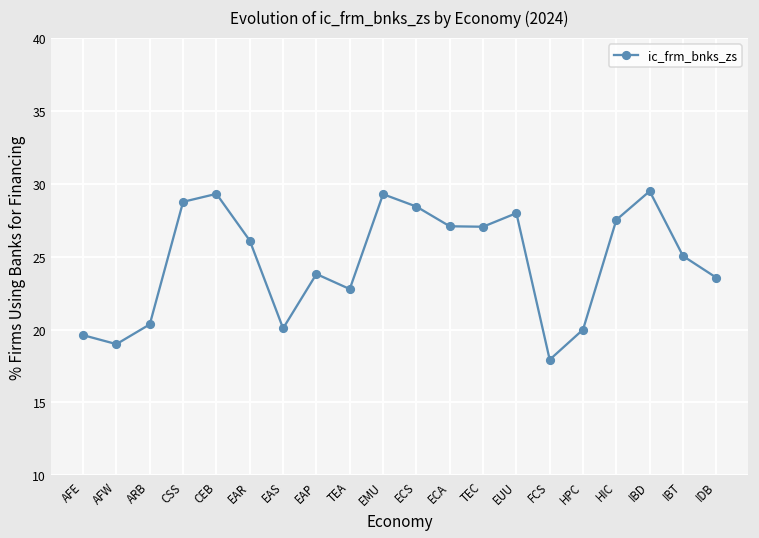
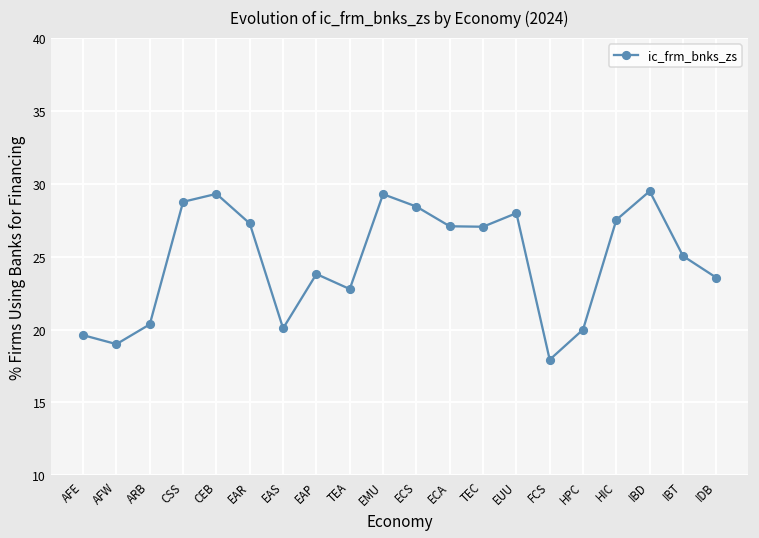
  {
    "AFE": 19.6,
    "AFW": 19.0,
    "ARB": 20.4,
    "CSS": 28.8,
    "CEB": 29.3,
-   "EAR": 26.1,
+   "EAR": 27.3,
    "EAS": 20.1,
    "EAP": 23.8,
    "TEA": 22.8,
    "EMU": 29.3,
    "ECS": 28.4,
    "ECA": 27.1,
    "TEC": 27.1,
    "EUU": 28.0,
    "FCS": 17.9,
    "HPC": 20.0,
    "HIC": 27.5,
    "IBD": 29.5,
    "IBT": 25.0,
    "IDB": 23.6
  }
